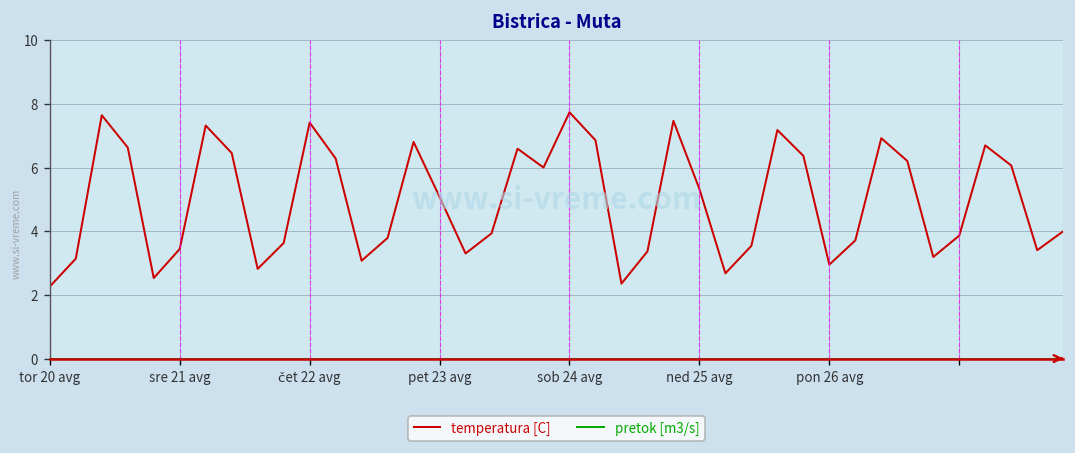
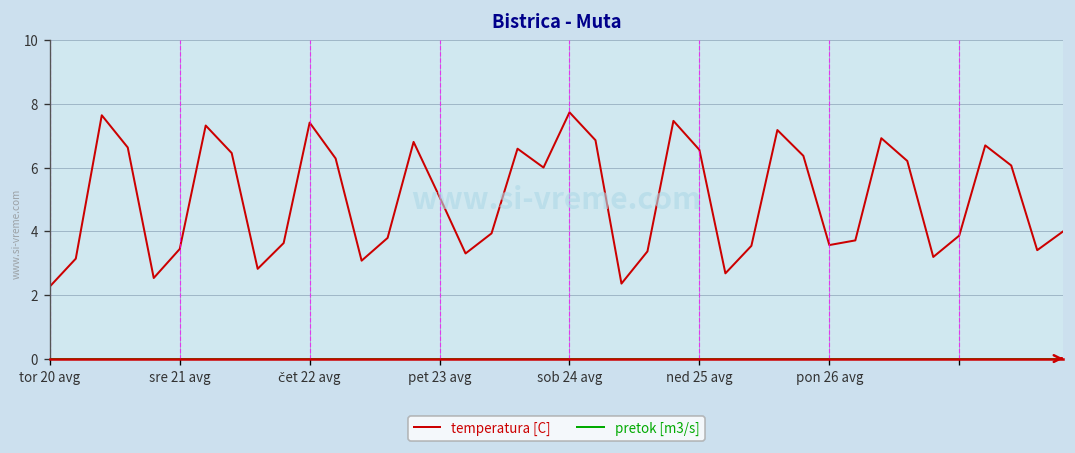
  {
    "temperatura [C]": {
      "tor 20 avg": 2.3,
      "sre 21 avg": 3.4,
      "čet 22 avg": 7.4,
      "pet 23 avg": 5.1,
      "sob 24 avg": 7.7,
-     "ned 25 avg": 5.3,
-     "pon 26 avg": 3.0
+     "ned 25 avg": 6.6,
+     "pon 26 avg": 3.6
    },
    "pretok [m3/s]": {
      "tor 20 avg": 0.0,
      "sre 21 avg": 0.0,
      "čet 22 avg": 0.0,
      "pet 23 avg": 0.0,
      "sob 24 avg": 0.0,
      "ned 25 avg": 0.0,
      "pon 26 avg": 0.0
    }
  }
